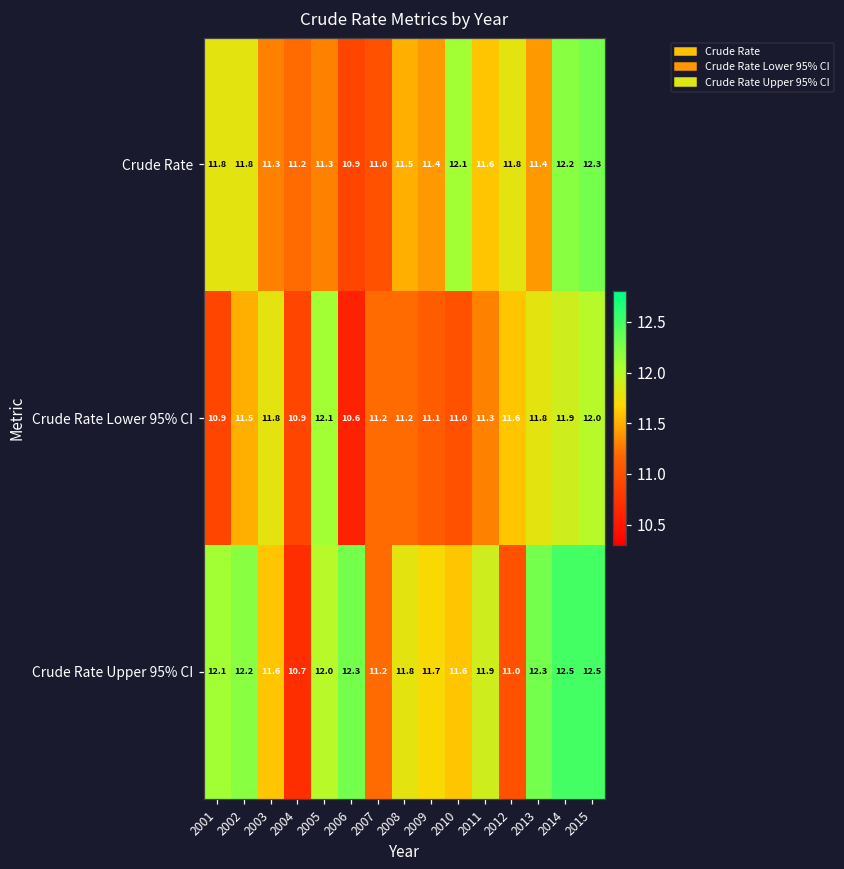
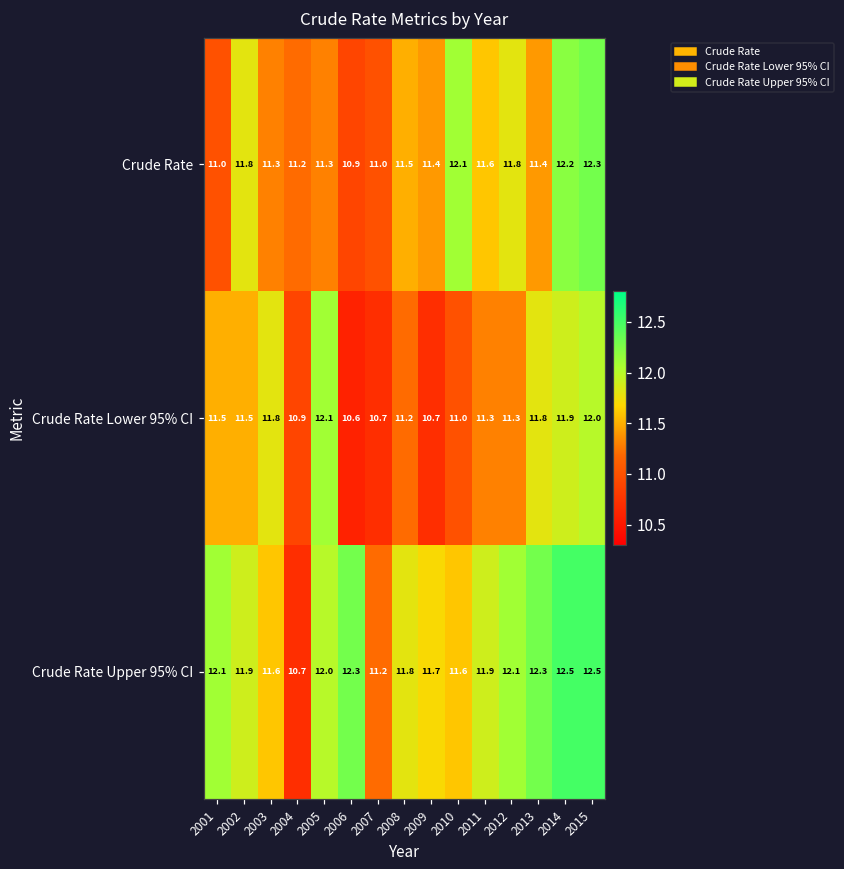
  {
    "Crude Rate": {
-     "2001": 11.8,
+     "2001": 11.0,
      "2002": 11.8,
      "2003": 11.3,
      "2004": 11.2,
      "2005": 11.3,
      "2006": 10.9,
      "2007": 11.0,
      "2008": 11.5,
      "2009": 11.4,
      "2010": 12.1,
      "2011": 11.6,
      "2012": 11.8,
      "2013": 11.4,
      "2014": 12.2,
      "2015": 12.3
    },
    "Crude Rate Lower 95% CI": {
-     "2001": 10.9,
+     "2001": 11.5,
      "2002": 11.5,
      "2003": 11.8,
      "2004": 10.9,
      "2005": 12.1,
      "2006": 10.6,
-     "2007": 11.2,
+     "2007": 10.7,
      "2008": 11.2,
-     "2009": 11.1,
+     "2009": 10.7,
      "2010": 11.0,
      "2011": 11.3,
-     "2012": 11.6,
+     "2012": 11.3,
      "2013": 11.8,
      "2014": 11.9,
      "2015": 12.0
    },
    "Crude Rate Upper 95% CI": {
      "2001": 12.1,
-     "2002": 12.2,
+     "2002": 11.9,
      "2003": 11.6,
      "2004": 10.7,
      "2005": 12.0,
      "2006": 12.3,
      "2007": 11.2,
      "2008": 11.8,
      "2009": 11.7,
      "2010": 11.6,
      "2011": 11.9,
-     "2012": 11.0,
+     "2012": 12.1,
      "2013": 12.3,
      "2014": 12.5,
      "2015": 12.5
    }
  }
